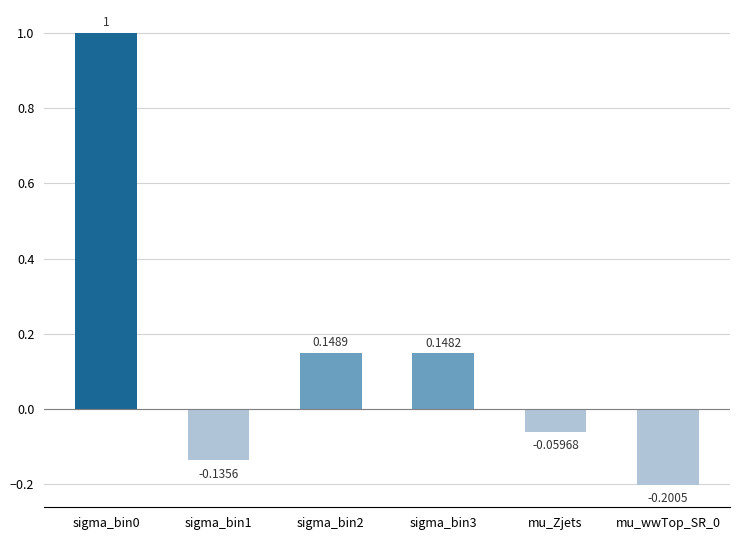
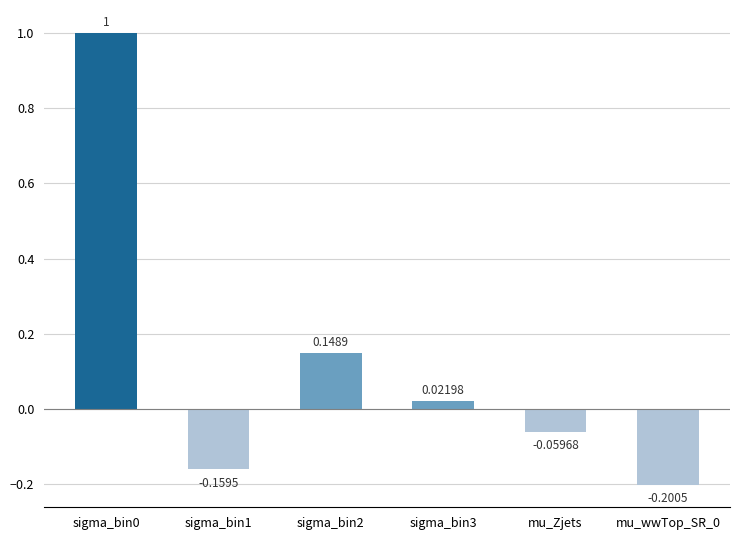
  {
    "sigma_bin0": 1,
-   "sigma_bin1": -0.1356,
+   "sigma_bin1": -0.1595,
    "sigma_bin2": 0.1489,
-   "sigma_bin3": 0.1482,
+   "sigma_bin3": 0.02198,
    "mu_Zjets": -0.05968,
    "mu_wwTop_SR_0": -0.2005
  }
